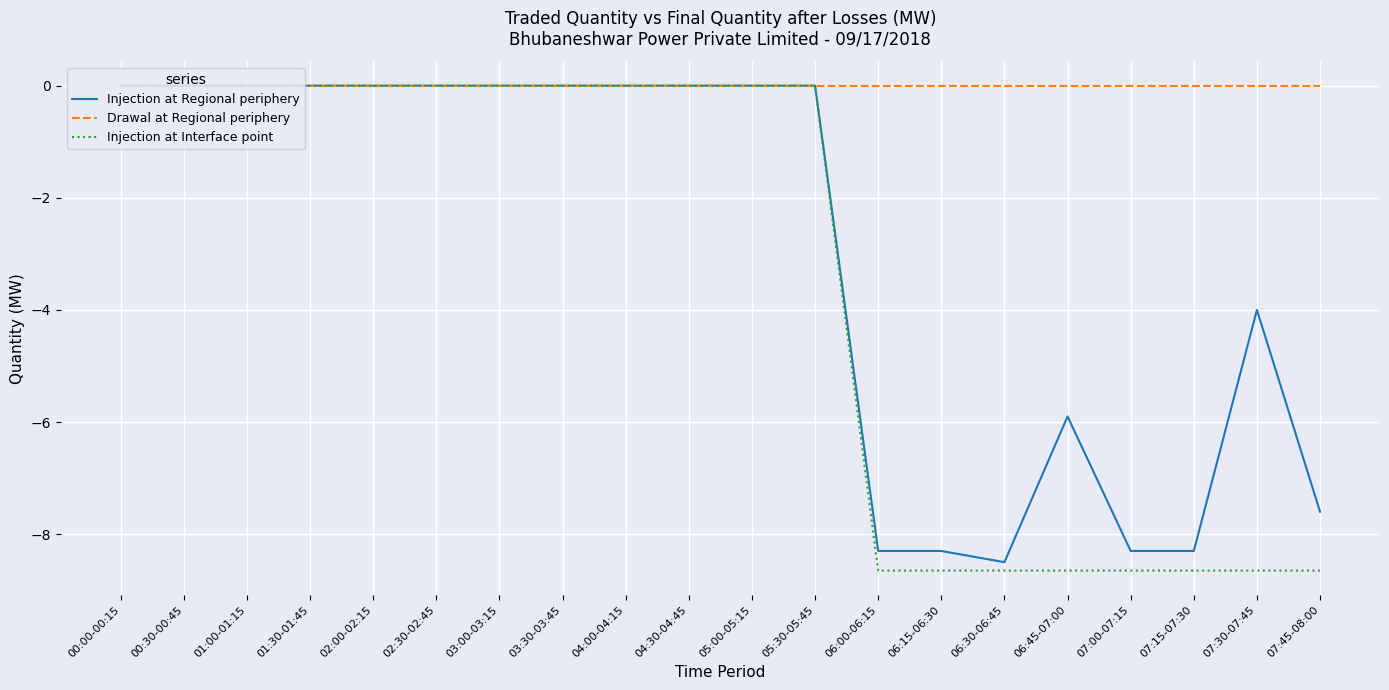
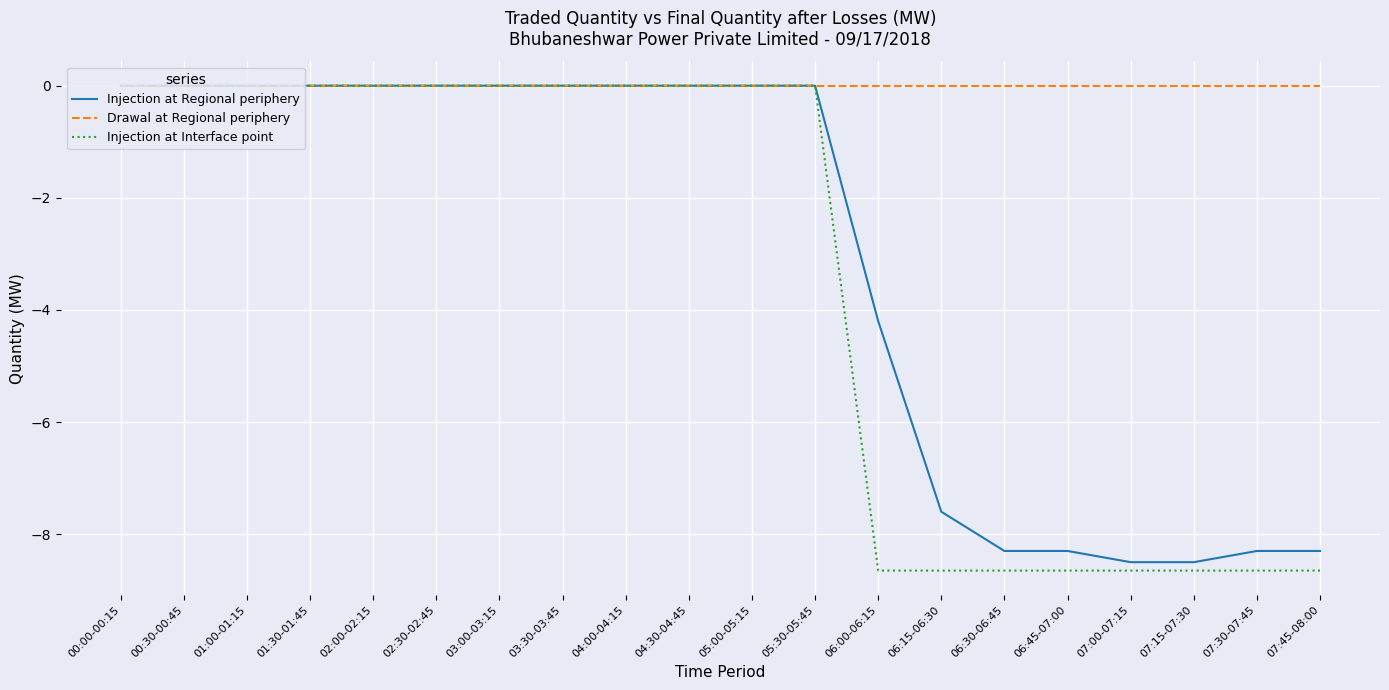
  {
    "Injection at Regional periphery": {
-     "06:00-06:15": -8.3,
-     "06:15-06:30": -8.3,
-     "06:30-06:45": -8.5,
-     "06:45-07:00": -5.9,
-     "07:00-07:15": -8.3,
-     "07:15-07:30": -8.3,
-     "07:30-07:45": -4.0,
-     "07:45-08:00": -7.6
+     "06:00-06:15": -4.2,
+     "06:15-06:30": -7.6,
+     "06:30-06:45": -8.3,
+     "06:45-07:00": -8.3,
+     "07:00-07:15": -8.5,
+     "07:15-07:30": -8.5,
+     "07:30-07:45": -8.3,
+     "07:45-08:00": -8.3
    },
    "Drawal at Regional periphery": {
      "06:00-06:15": 0.0,
      "06:15-06:30": 0.0,
      "06:30-06:45": 0.0,
      "06:45-07:00": 0.0,
      "07:00-07:15": 0.0,
      "07:15-07:30": 0.0,
      "07:30-07:45": 0.0,
      "07:45-08:00": 0.0
    },
    "Injection at Interface point": {
      "06:00-06:15": -8.7,
      "06:15-06:30": -8.7,
      "06:30-06:45": -8.7,
      "06:45-07:00": -8.7,
      "07:00-07:15": -8.7,
      "07:15-07:30": -8.7,
      "07:30-07:45": -8.7,
      "07:45-08:00": -8.7
    }
  }
